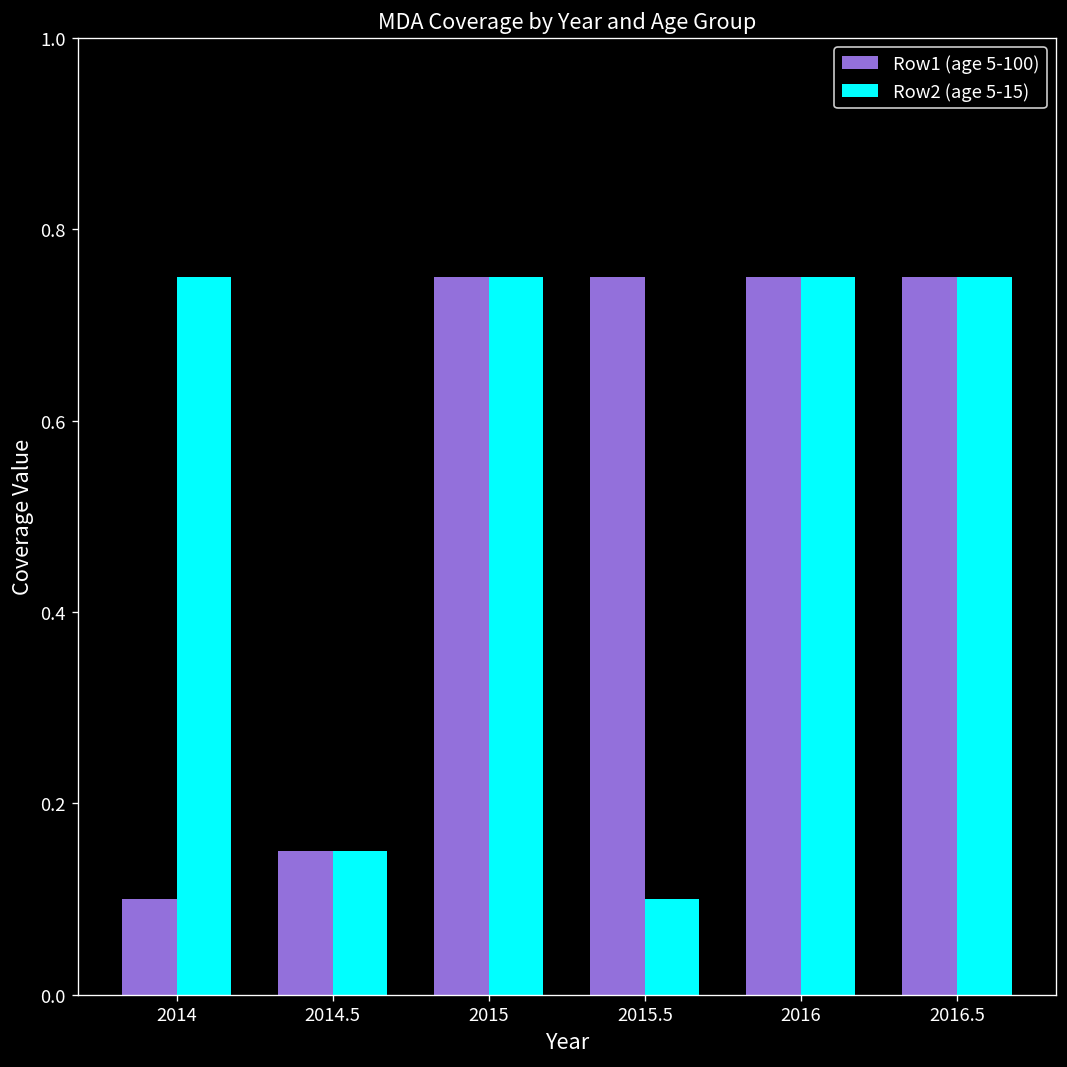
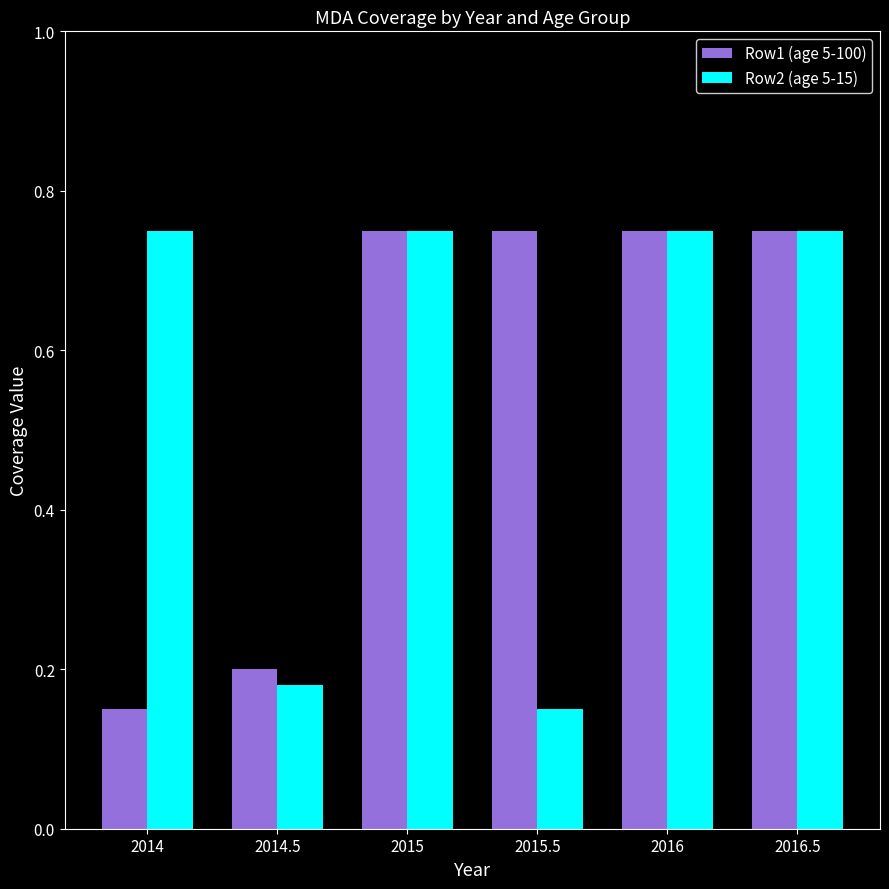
  {
    "Row1 (age 5-100)": {
-     "2014": 0.10,
-     "2014.5": 0.15,
+     "2014": 0.15,
+     "2014.5": 0.20,
      "2015": 0.75,
      "2015.5": 0.75,
      "2016": 0.75,
      "2016.5": 0.75
    },
    "Row2 (age 5-15)": {
      "2014": 0.75,
-     "2014.5": 0.15,
+     "2014.5": 0.18,
      "2015": 0.75,
-     "2015.5": 0.10,
+     "2015.5": 0.15,
      "2016": 0.75,
      "2016.5": 0.75
    }
  }
